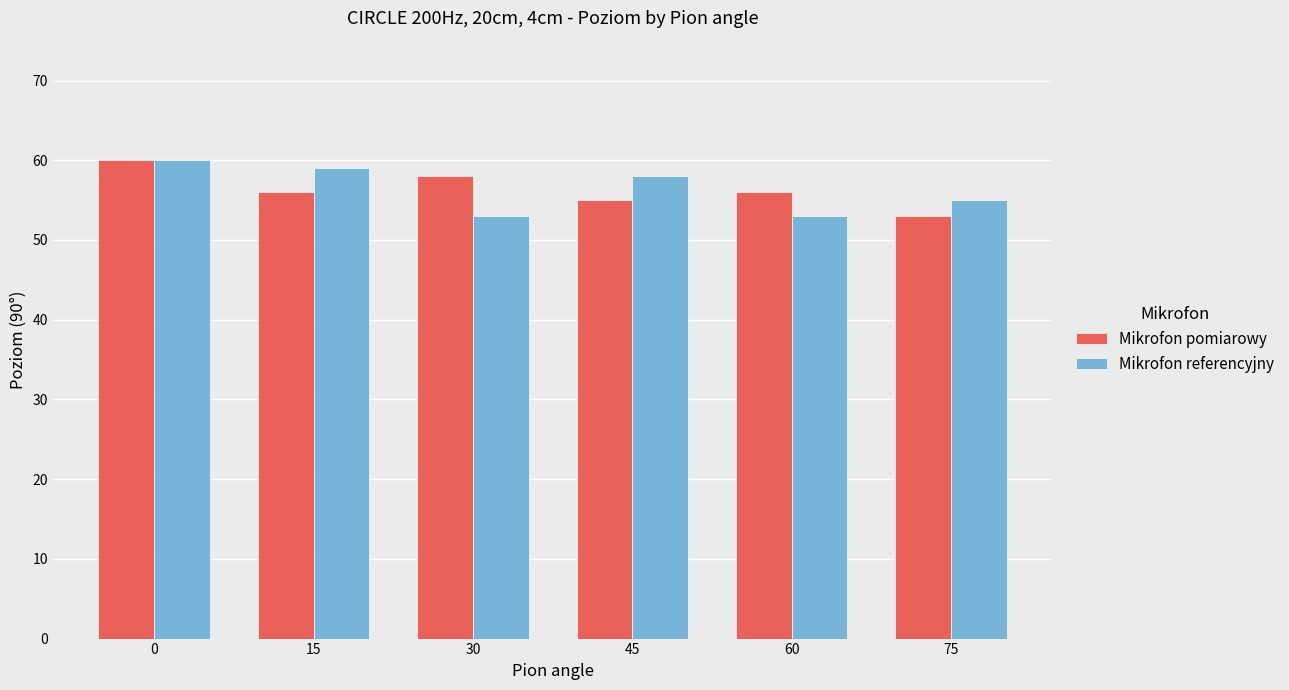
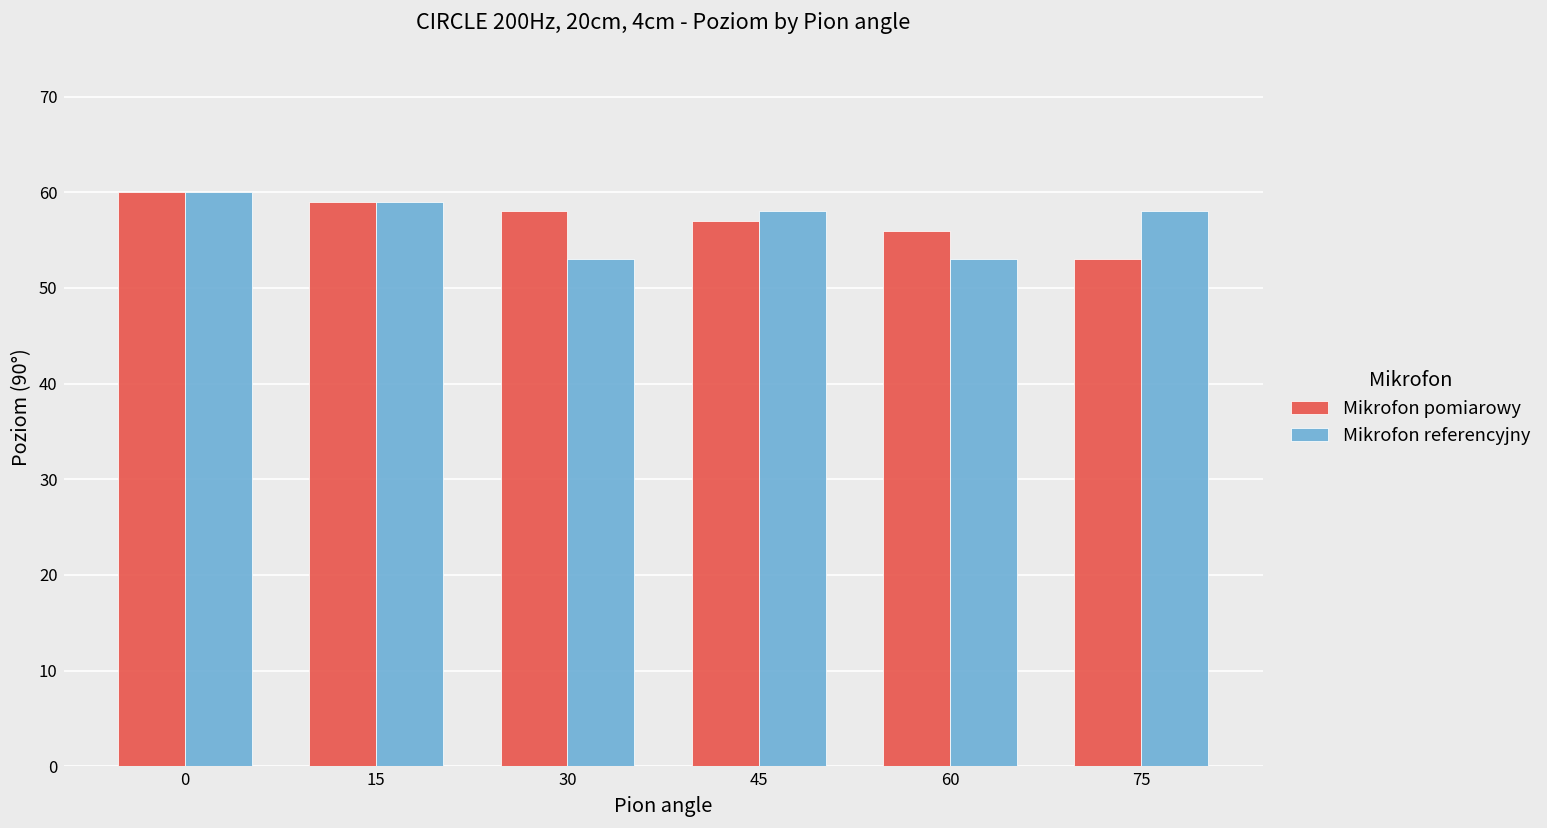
  {
    "Mikrofon pomiarowy": {
      "0": 60,
-     "15": 56,
+     "15": 59,
      "30": 58,
-     "45": 55,
+     "45": 57,
      "60": 56,
      "75": 53
    },
    "Mikrofon referencyjny": {
      "0": 60,
      "15": 59,
      "30": 53,
      "45": 58,
      "60": 53,
-     "75": 55
+     "75": 58
    }
  }
